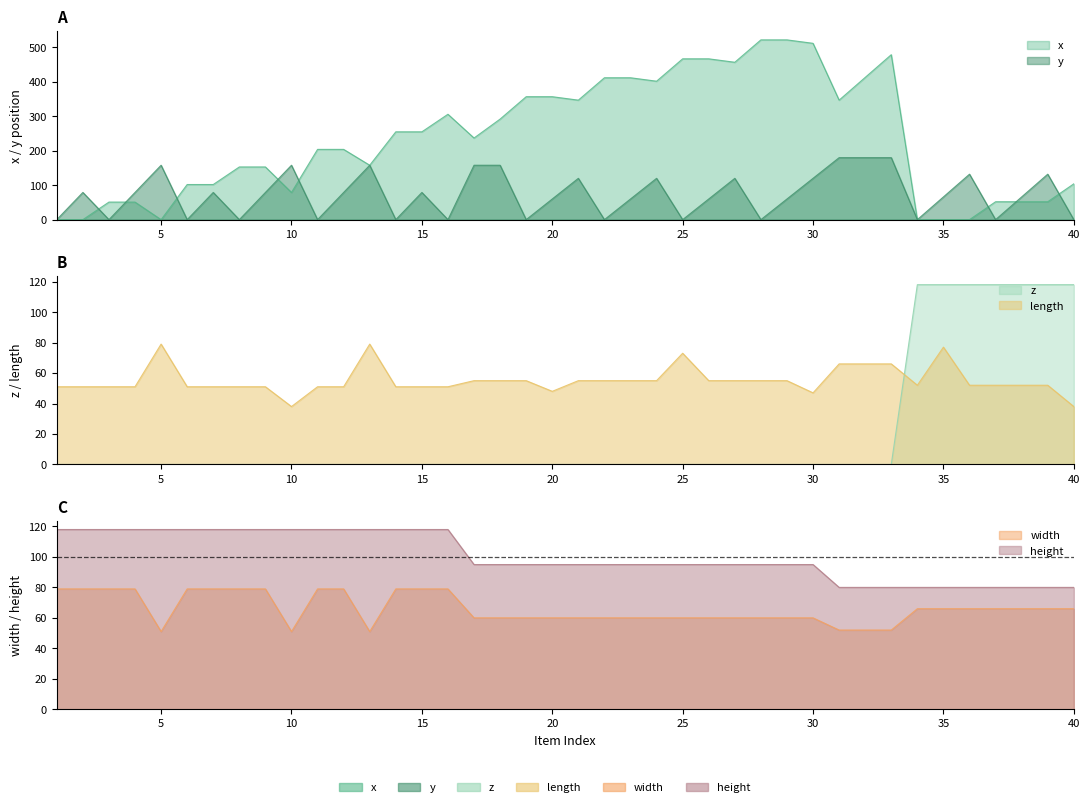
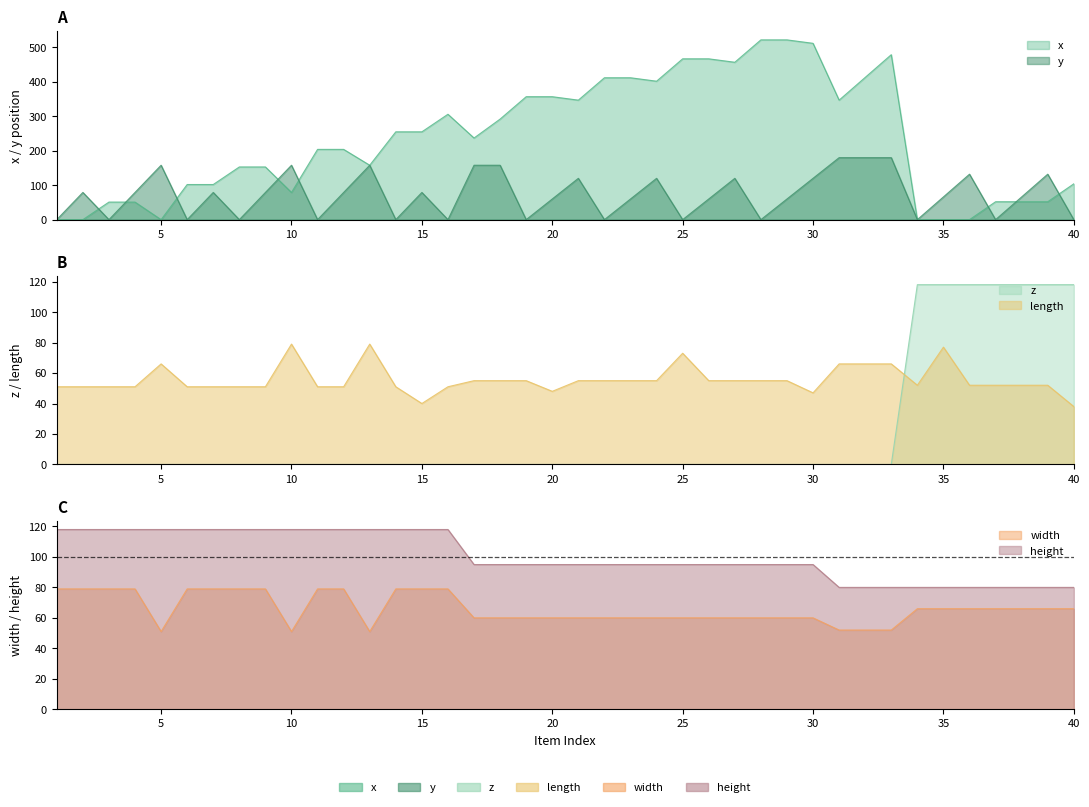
  {
    "B": {
      "z": {
        "5": 0,
        "10": 0,
        "15": 0,
        "20": 0,
        "25": 0,
        "30": 0,
        "35": 118,
        "40": 118
      },
      "length": {
-       "5": 79,
-       "10": 38,
-       "15": 51,
+       "5": 66,
+       "10": 79,
+       "15": 40,
        "20": 48,
        "25": 73,
        "30": 47,
        "35": 77,
        "40": 38
      }
    },
    "C": {
      "width": {
        "5": 51,
        "10": 51,
        "15": 79,
        "20": 60,
        "25": 60,
        "30": 60,
        "35": 66,
        "40": 66
      },
      "height": {
        "5": 118,
        "10": 118,
        "15": 118,
        "20": 95,
        "25": 95,
        "30": 95,
        "35": 80,
        "40": 80
      }
    }
  }
